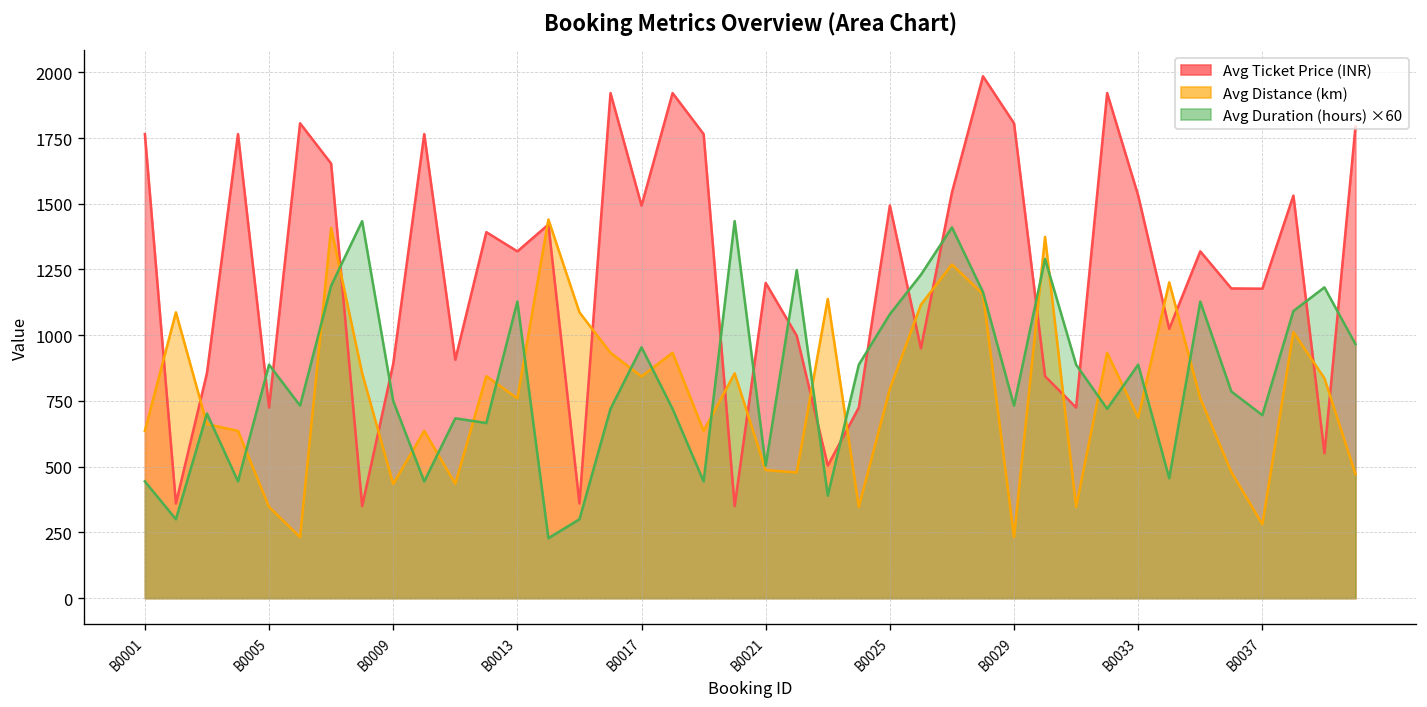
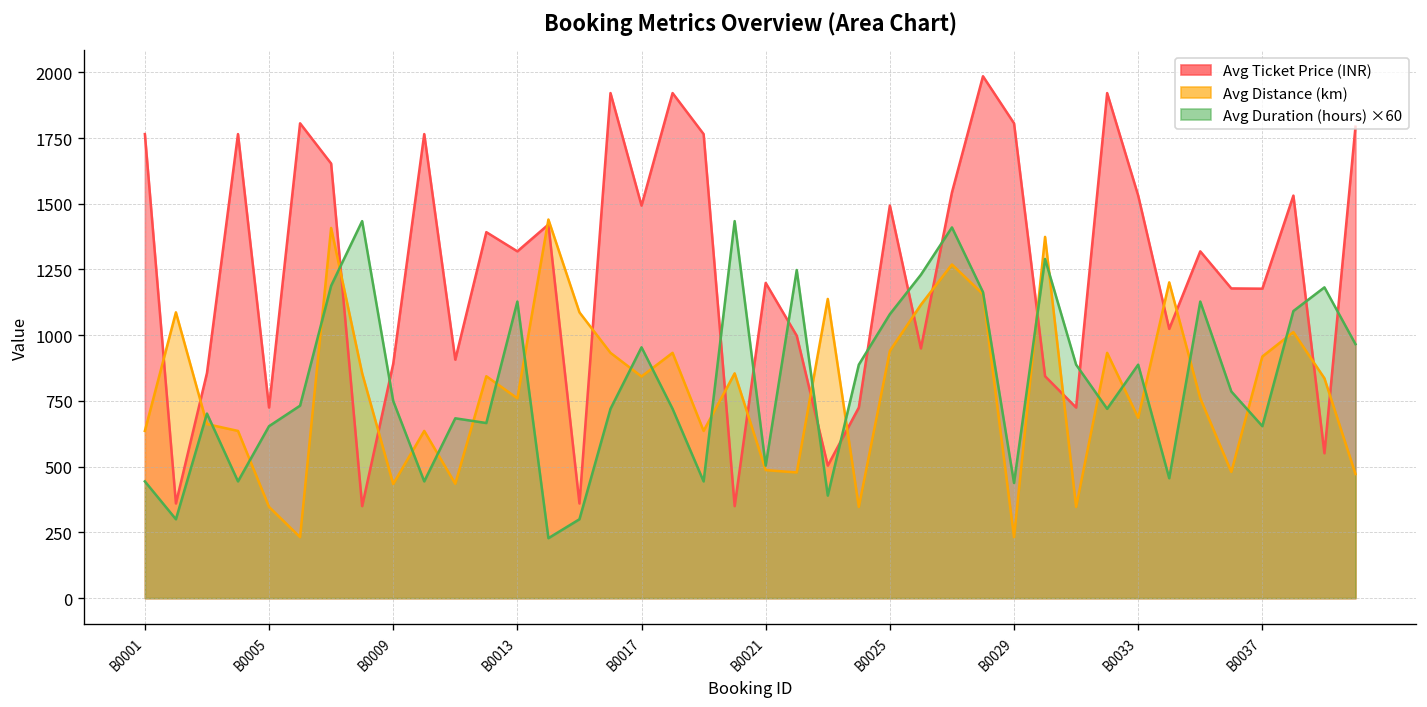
  {
    "Avg Ticket Price (INR)": {
      "B0001": 1770,
      "B0005": 730,
      "B0009": 890,
      "B0013": 1320,
      "B0017": 1490,
      "B0021": 1200,
      "B0025": 1490,
      "B0029": 1810,
      "B0033": 1530,
      "B0037": 1180
    },
    "Avg Distance (km)": {
      "B0001": 640,
      "B0005": 350,
      "B0009": 430,
      "B0013": 760,
      "B0017": 840,
      "B0021": 490,
-     "B0025": 800,
+     "B0025": 940,
      "B0029": 230,
      "B0033": 690,
-     "B0037": 280
+     "B0037": 920
    },
    "Avg Duration (hours) ×60": {
      "B0001": 440,
-     "B0005": 890,
+     "B0005": 650,
      "B0009": 750,
      "B0013": 1130,
      "B0017": 950,
      "B0021": 500,
      "B0025": 1080,
-     "B0029": 730,
+     "B0029": 440,
      "B0033": 890,
-     "B0037": 700
+     "B0037": 650
    }
  }
